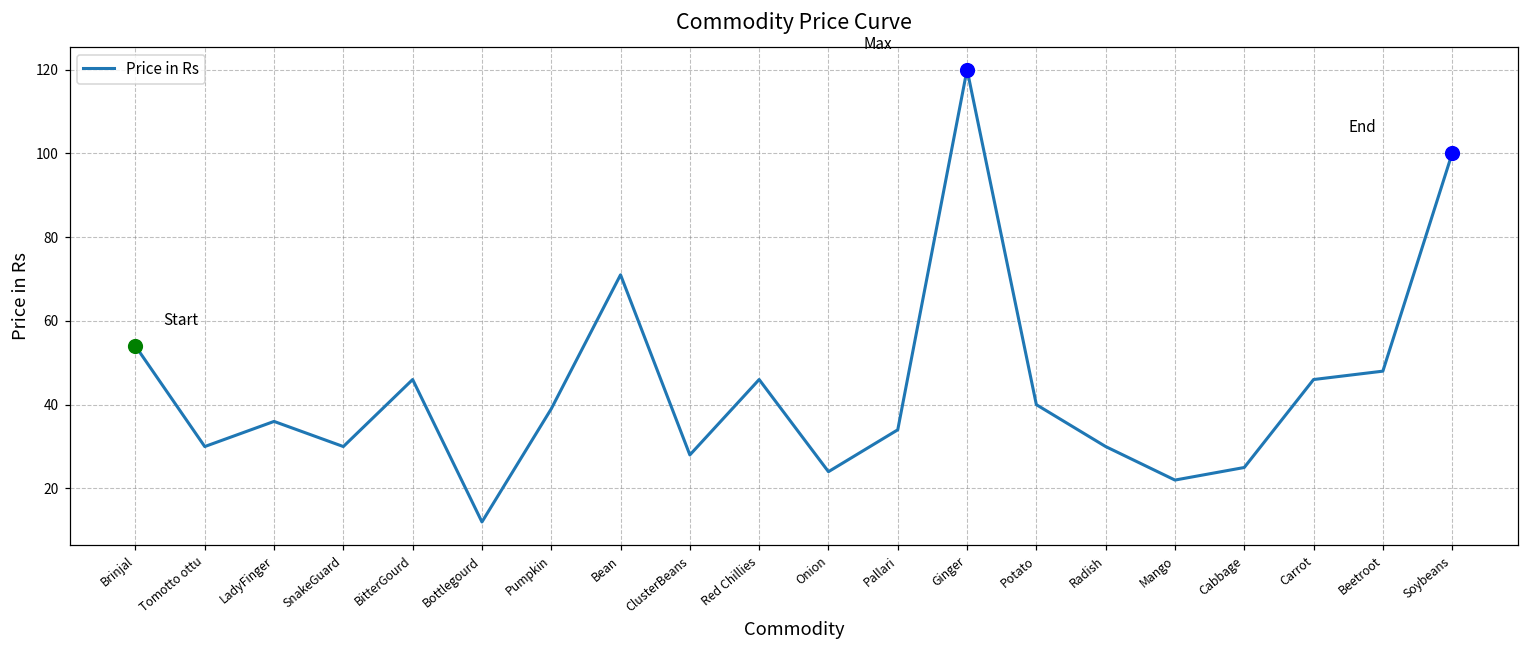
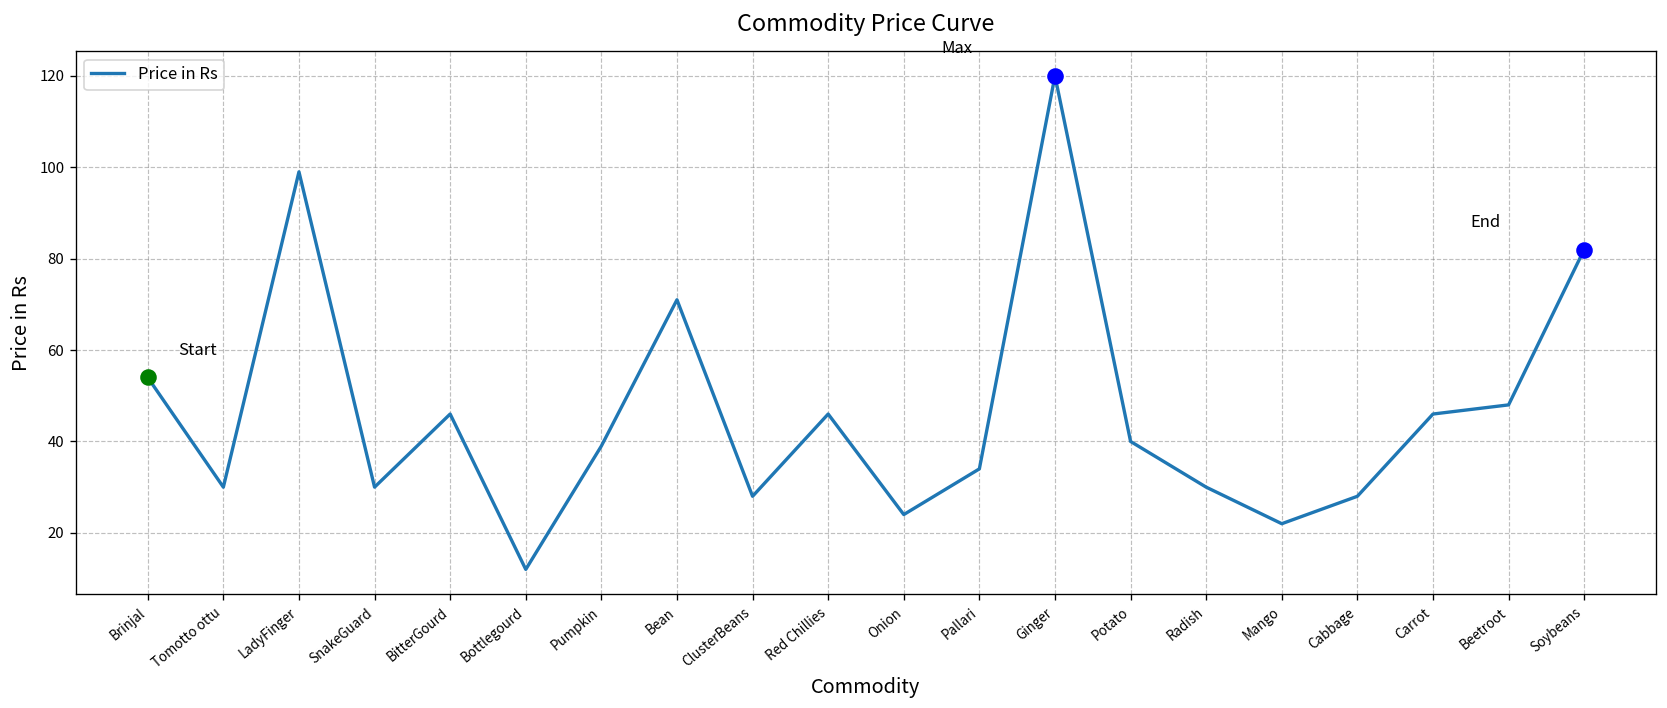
  {
    "Price in Rs": {
      "Tomotto ottu": 30,
-     "LadyFinger": 36,
+     "LadyFinger": 99,
      "SnakeGuard": 30,
      "BitterGourd": 46,
      "Bottlegourd": 12,
      "Pumpkin": 39,
      "Bean": 71,
      "ClusterBeans": 28,
      "Red Chillies": 46,
      "Onion": 24,
      "Pallari": 34,
      "Potato": 40,
      "Radish": 30,
      "Mango": 22,
-     "Cabbage": 25,
+     "Cabbage": 28,
      "Carrot": 46,
      "Beetroot": 48,
-     "Soybeans": 100
+     "Soybeans": 82
    }
  }
